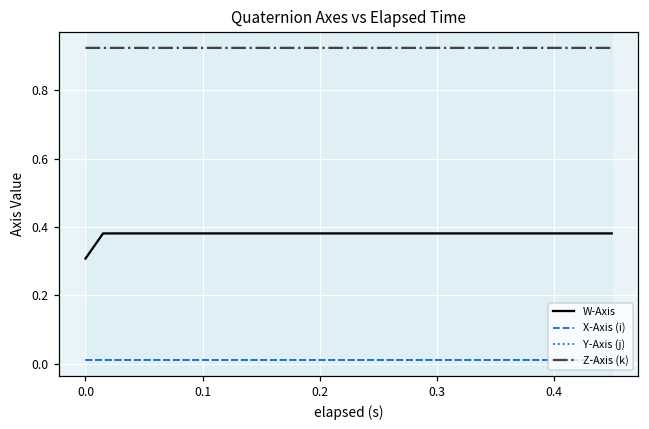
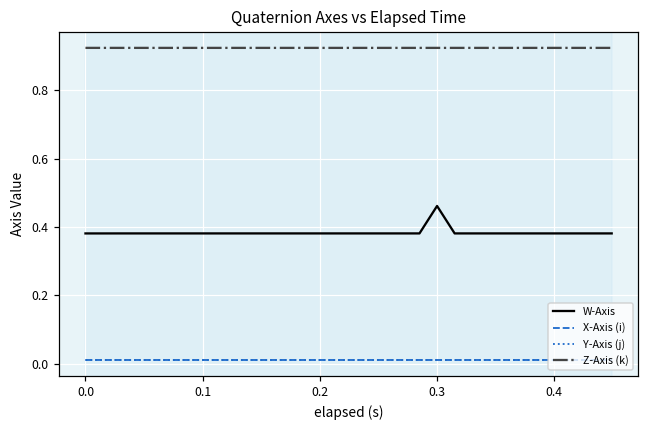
  {
    "W-Axis": {
-     "0.0": 0.31,
-     "0.3": 0.38
+     "0.0": 0.38,
+     "0.3": 0.46
    },
    "Y-Axis (j)": {
      "0.0": 0.01,
      "0.3": 0.01
    },
    "Z-Axis (k)": {
      "0.0": 0.92,
      "0.3": 0.92
    }
  }
